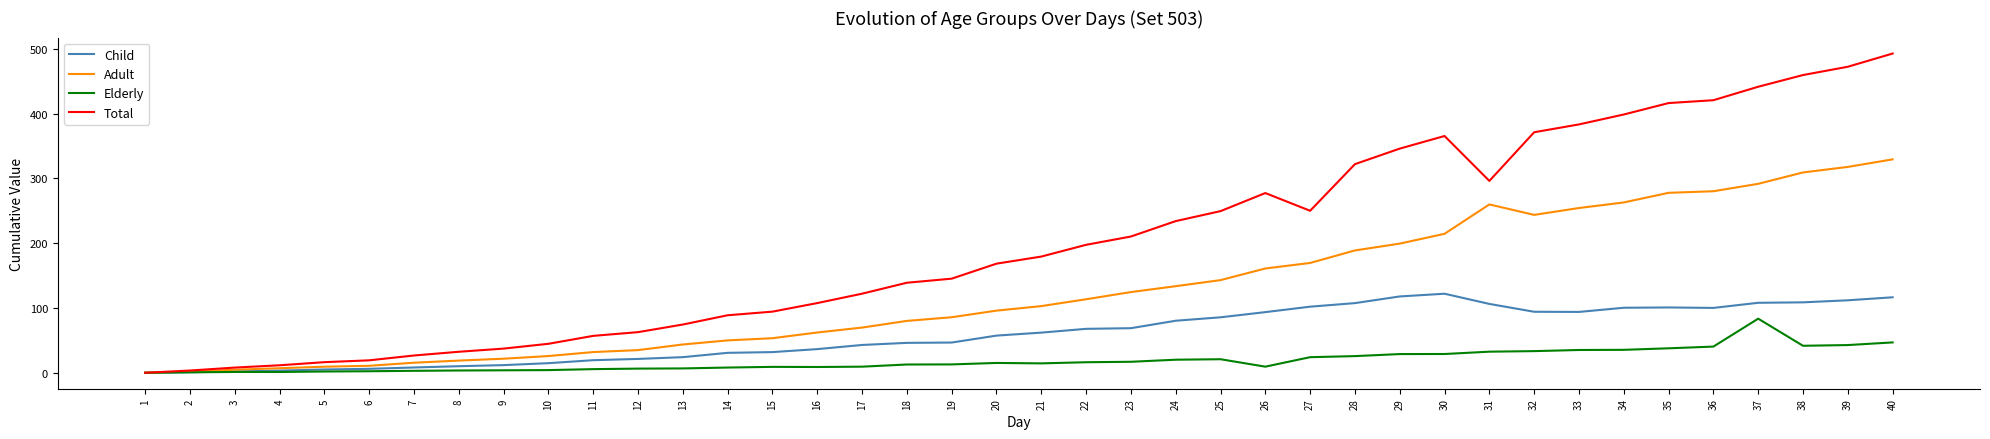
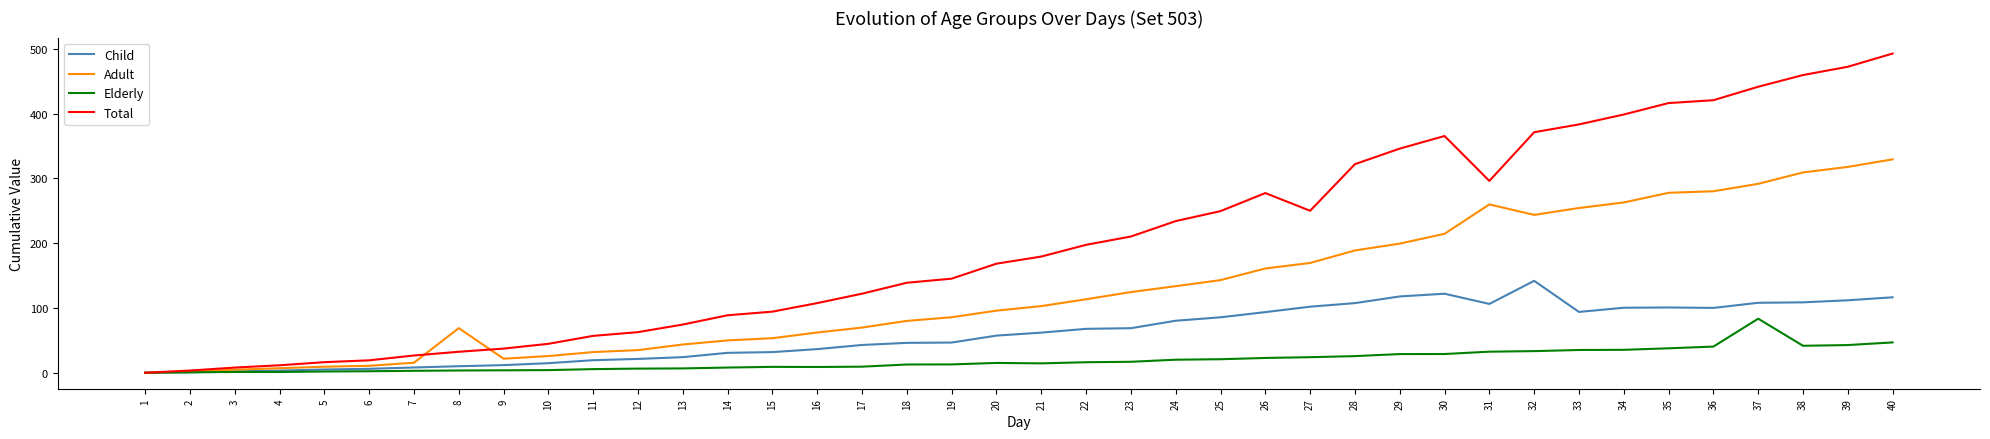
  {
    "Child": {
      "7": 10,
      "8": 10,
      "9": 10,
      "10": 10,
      "11": 20,
      "12": 20,
      "13": 20,
      "14": 30,
      "15": 30,
      "16": 40,
      "17": 40,
      "18": 50,
      "19": 50,
      "20": 60,
      "21": 60,
      "22": 70,
      "23": 70,
      "24": 80,
      "25": 90,
      "26": 90,
      "27": 100,
      "28": 110,
      "29": 120,
      "30": 120,
      "31": 110,
-     "32": 90,
+     "32": 140,
      "33": 90,
      "34": 100,
      "35": 100,
      "36": 100,
      "37": 110,
      "38": 110,
      "39": 110,
      "40": 120
    },
    "Adult": {
      "5": 10,
      "6": 10,
      "7": 20,
-     "8": 20,
+     "8": 70,
      "9": 20,
      "10": 30,
      "11": 30,
      "12": 30,
      "13": 40,
      "14": 50,
      "15": 50,
      "16": 60,
      "17": 70,
      "18": 80,
      "19": 90,
      "20": 100,
      "21": 100,
      "22": 110,
      "23": 120,
      "24": 130,
      "25": 140,
      "26": 160,
      "27": 170,
      "28": 190,
      "29": 200,
      "30": 210,
      "31": 260,
      "32": 240,
      "33": 250,
      "34": 260,
      "35": 280,
      "36": 280,
      "37": 290,
      "38": 310,
      "39": 320,
      "40": 330
    },
    "Elderly": {
      "7": 0,
      "8": 0,
      "9": 0,
      "10": 0,
      "11": 10,
      "12": 10,
      "13": 10,
      "14": 10,
      "15": 10,
      "16": 10,
      "17": 10,
      "18": 10,
      "19": 10,
      "20": 20,
      "21": 10,
      "22": 20,
      "23": 20,
      "24": 20,
      "25": 20,
-     "26": 10,
+     "26": 20,
      "27": 20,
      "28": 30,
      "29": 30,
      "30": 30,
      "31": 30,
      "32": 30,
      "33": 40,
      "34": 40,
      "35": 40,
      "36": 40,
      "37": 80,
      "38": 40,
      "39": 40,
      "40": 50
    },
    "Total": {
      "4": 10,
      "5": 20,
      "6": 20,
      "7": 30,
      "8": 30,
      "9": 40,
      "10": 40,
      "11": 60,
      "12": 60,
      "13": 70,
      "14": 90,
      "15": 90,
      "16": 110,
      "17": 120,
      "18": 140,
      "19": 150,
      "20": 170,
      "21": 180,
      "22": 200,
      "23": 210,
      "24": 230,
      "25": 250,
      "26": 280,
      "27": 250,
      "28": 320,
      "29": 350,
      "30": 370,
      "31": 300,
      "32": 370,
      "33": 380,
      "34": 400,
      "35": 420,
      "36": 420,
      "37": 440,
      "38": 460,
      "39": 470,
      "40": 490
    }
  }
